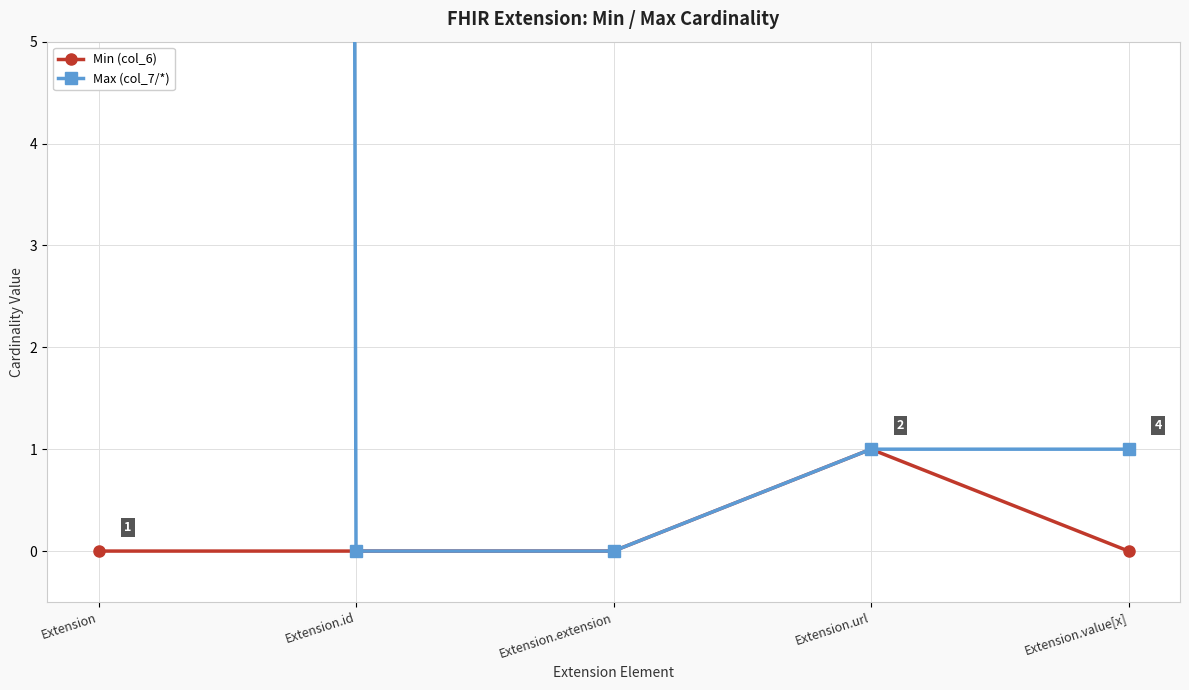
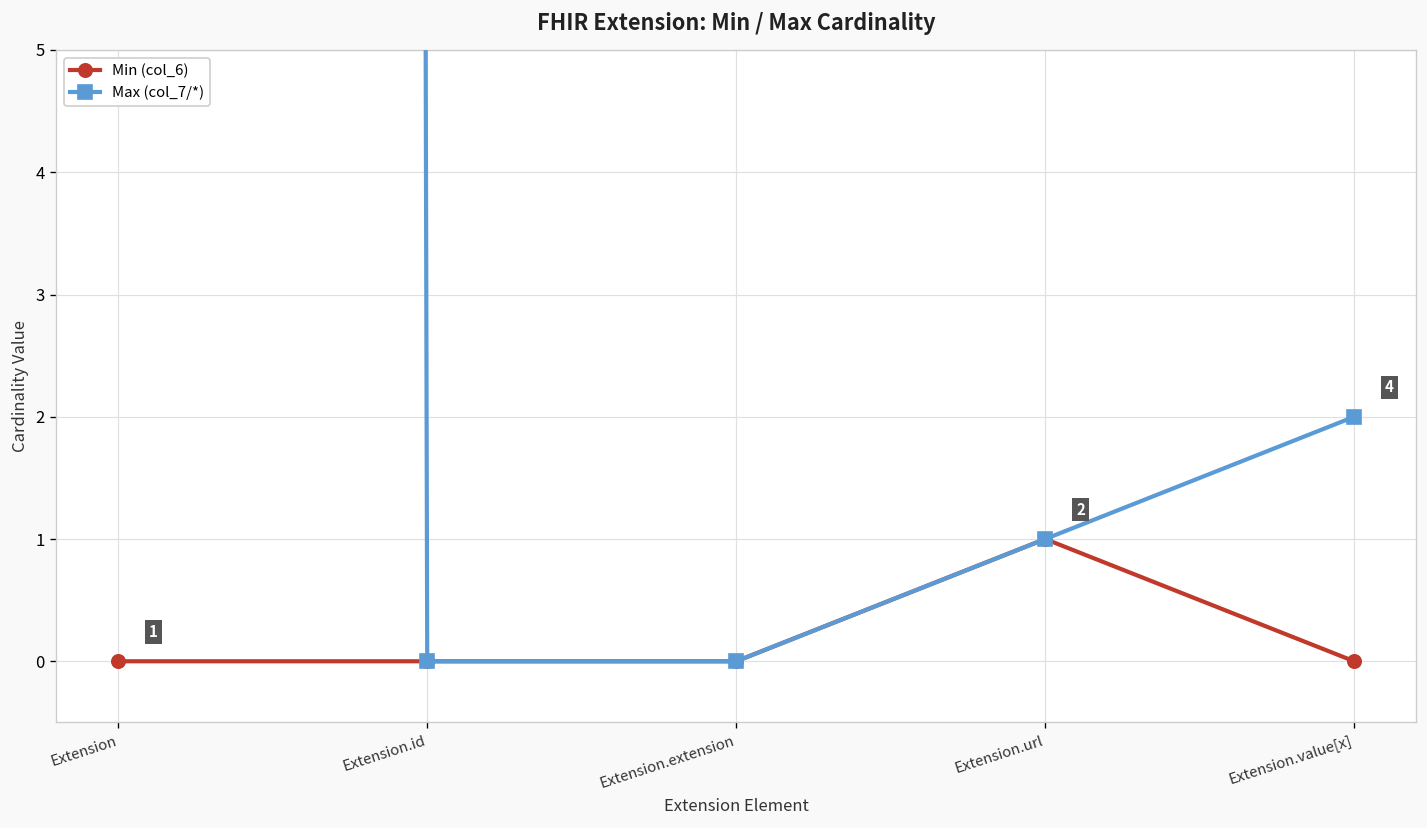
  {
    "Min (col_6)": {
      "Extension": 0,
      "Extension.value[x]": 0
    },
    "Max (col_7/*)": {
-     "Extension.value[x]": 1
+     "Extension.value[x]": 2
    }
  }
